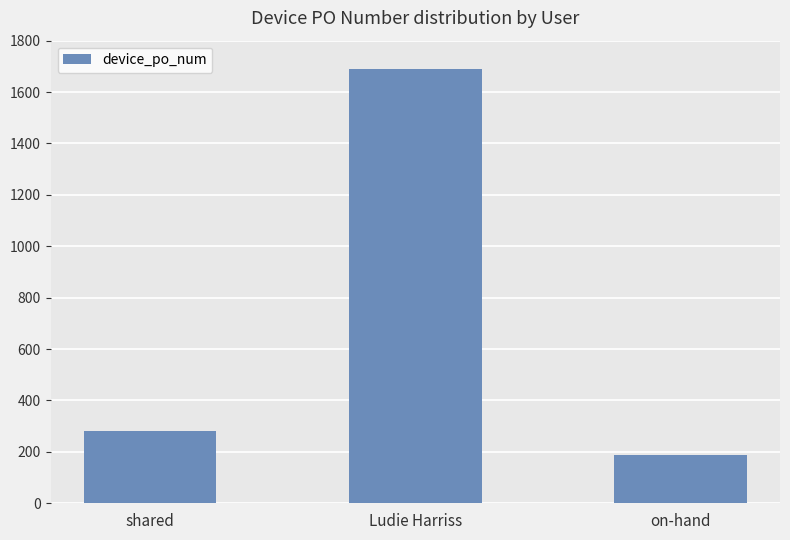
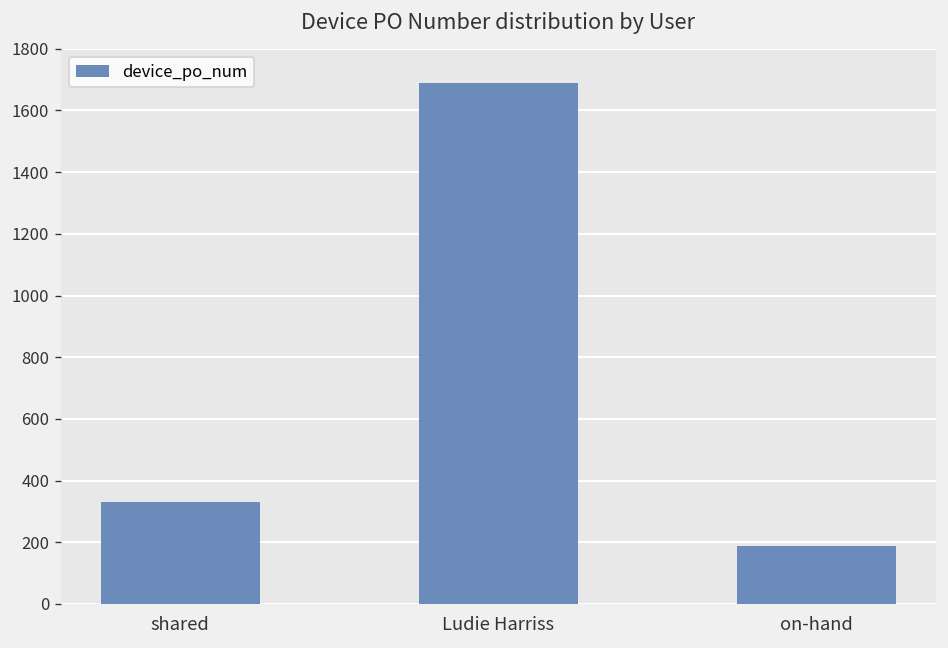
  {
-   "shared": 280,
+   "shared": 330,
    "Ludie Harriss": 1690,
    "on-hand": 190
  }
